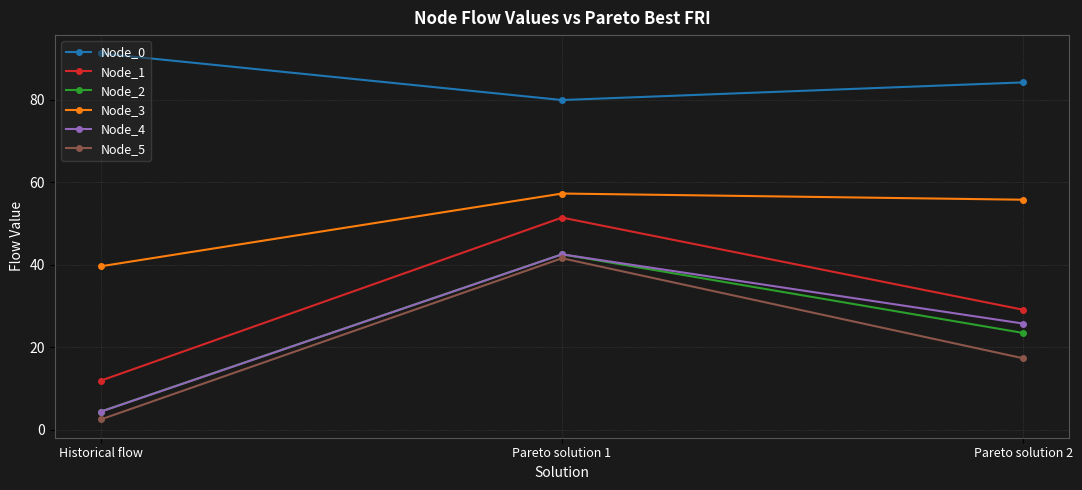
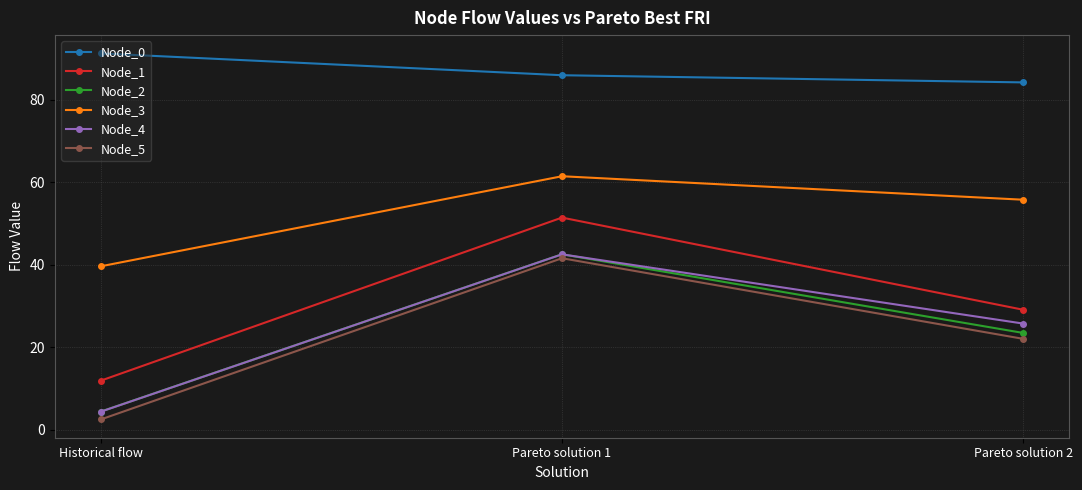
  {
    "Node_0": {
-     "Pareto solution 1": 80,
+     "Pareto solution 1": 86,
      "Pareto solution 2": 84
    },
    "Node_1": {
      "Historical flow": 12,
      "Pareto solution 1": 51,
      "Pareto solution 2": 29
    },
    "Node_2": {
      "Pareto solution 2": 23
    },
    "Node_3": {
      "Historical flow": 40,
-     "Pareto solution 1": 57,
+     "Pareto solution 1": 61,
      "Pareto solution 2": 56
    },
    "Node_4": {
      "Pareto solution 2": 26
    },
    "Node_5": {
      "Historical flow": 2,
      "Pareto solution 1": 42,
-     "Pareto solution 2": 17
+     "Pareto solution 2": 22
    }
  }
